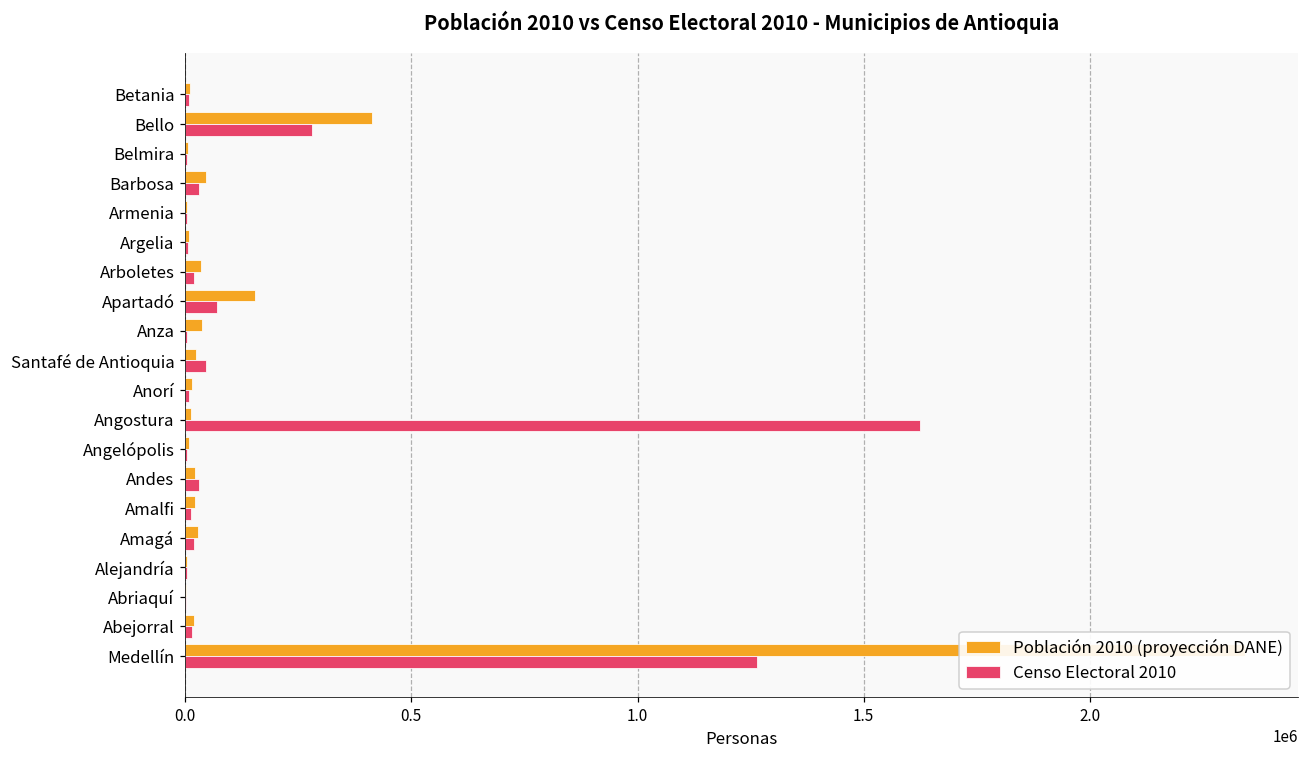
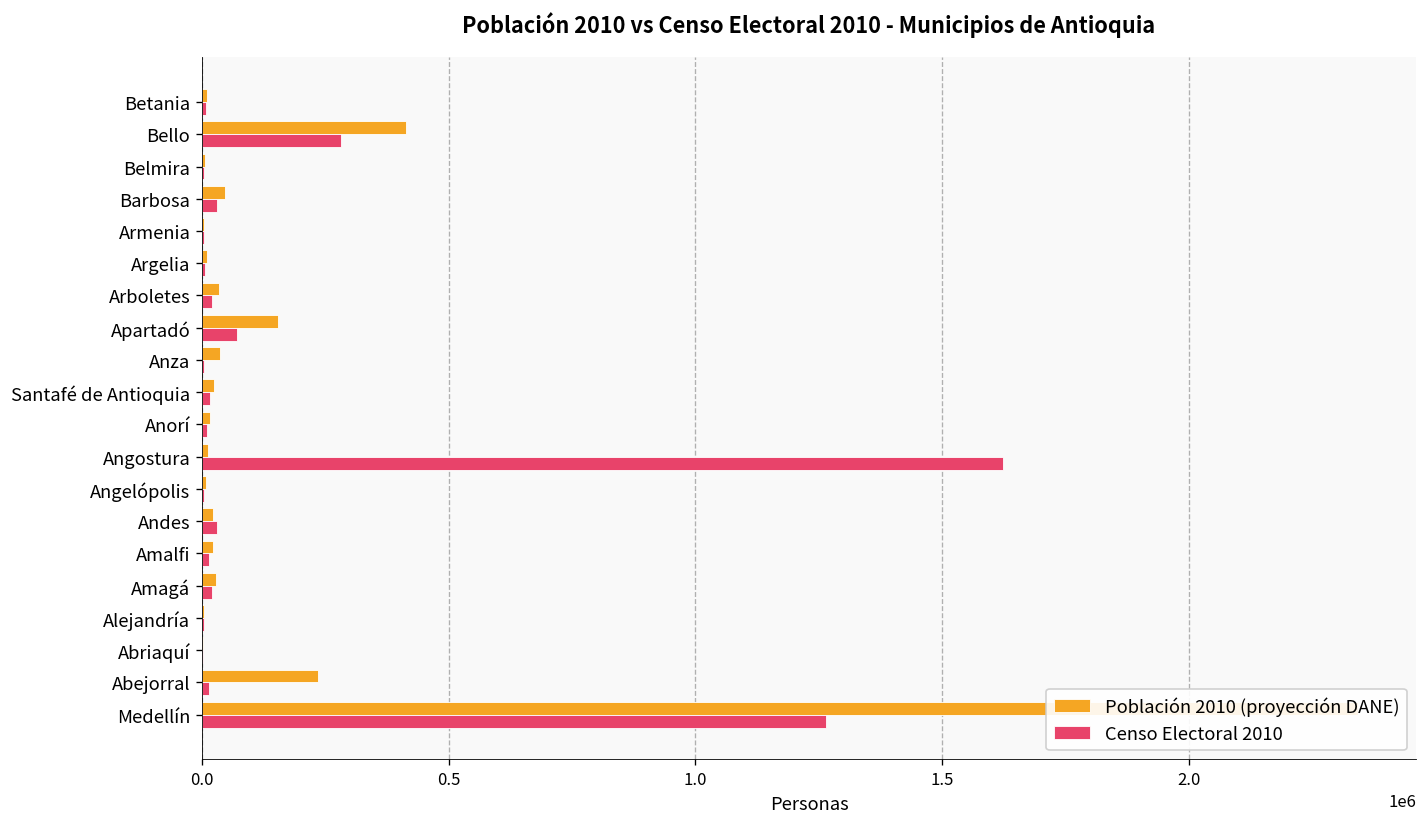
  {
    "Población 2010 (proyección DANE)": {
      "Betania": 10000,
      "Bello": 410000,
      "Belmira": 10000,
      "Barbosa": 50000,
      "Argelia": 10000,
      "Arboletes": 40000,
      "Apartadó": 150000,
      "Anza": 40000,
      "Santafé de Antioquia": 20000,
      "Anorí": 20000,
      "Angostura": 10000,
      "Angelópolis": 10000,
      "Andes": 20000,
      "Amalfi": 20000,
      "Amagá": 30000,
-     "Abejorral": 20000
+     "Abejorral": 230000
    },
    "Censo Electoral 2010": {
      "Betania": 10000,
      "Bello": 280000,
      "Barbosa": 30000,
      "Argelia": 10000,
      "Arboletes": 20000,
      "Apartadó": 70000,
-     "Santafé de Antioquia": 50000,
+     "Santafé de Antioquia": 20000,
      "Anorí": 10000,
      "Angostura": 1620000,
      "Andes": 30000,
      "Amalfi": 10000,
      "Amagá": 20000,
      "Abejorral": 10000,
      "Medellín": 1260000
    }
  }
